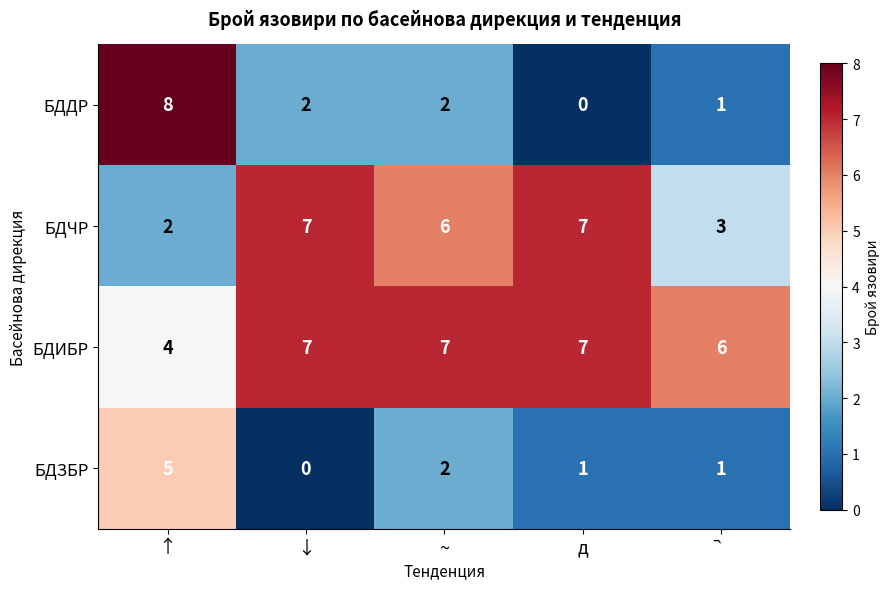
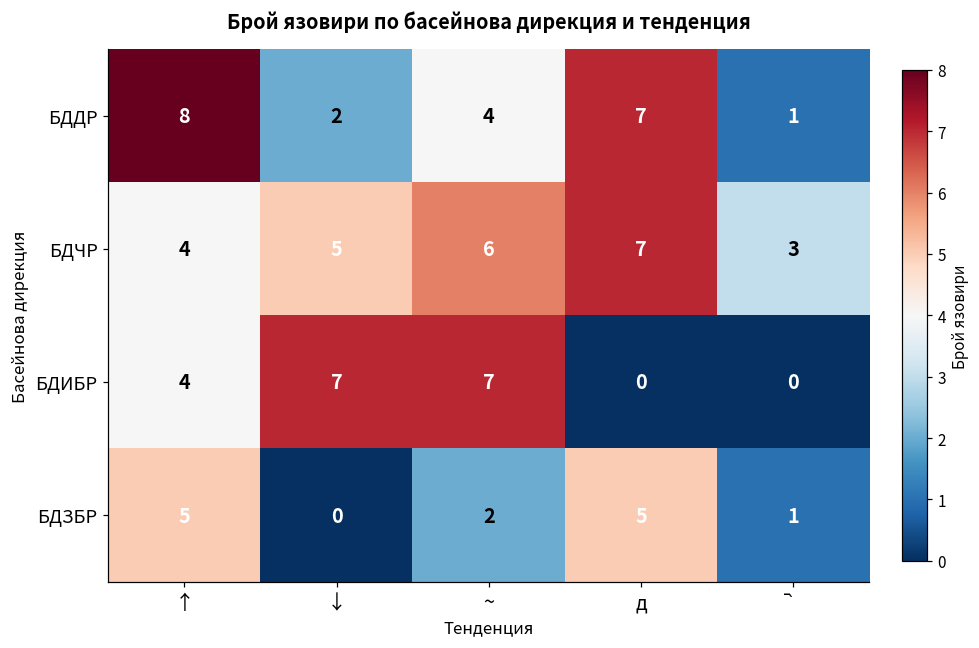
  {
    "БДДР": {
      "↑": 8,
      "↓": 2,
-     "~": 2,
-     "д": 0,
+     "~": 4,
+     "д": 7,
      "᷆": 1
    },
    "БДЧР": {
-     "↑": 2,
-     "↓": 7,
+     "↑": 4,
+     "↓": 5,
      "~": 6,
      "д": 7,
      "᷆": 3
    },
    "БДИБР": {
      "↑": 4,
      "↓": 7,
      "~": 7,
-     "д": 7,
-     "᷆": 6
+     "д": 0,
+     "᷆": 0
    },
    "БДЗБР": {
      "↑": 5,
      "↓": 0,
      "~": 2,
-     "д": 1,
+     "д": 5,
      "᷆": 1
    }
  }
